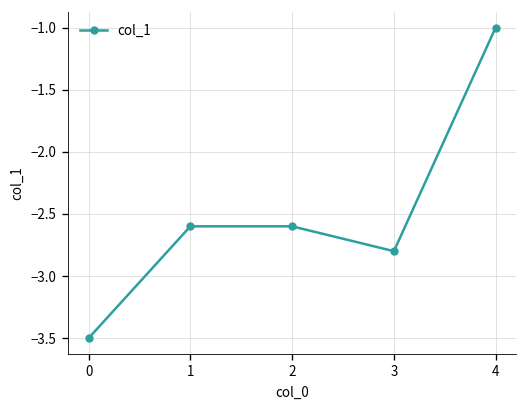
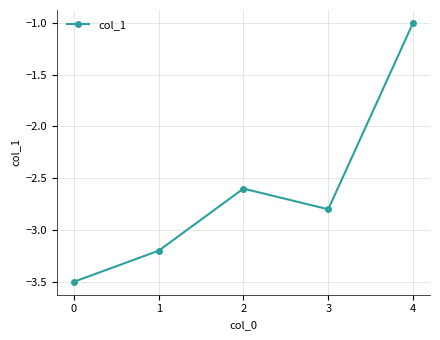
  {
    "0": -3.5,
-   "1": -2.6,
+   "1": -3.2,
    "2": -2.6,
    "3": -2.8,
    "4": -1.0
  }
